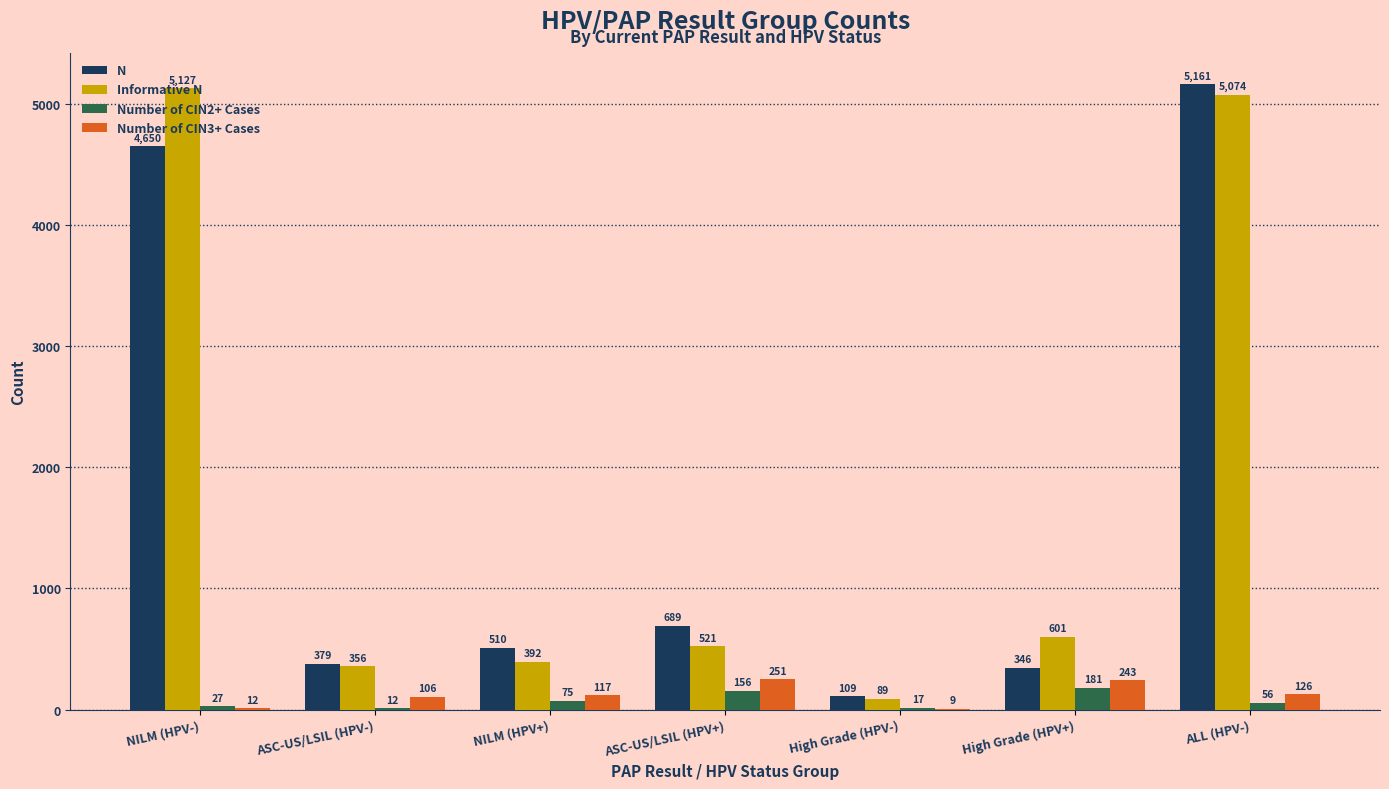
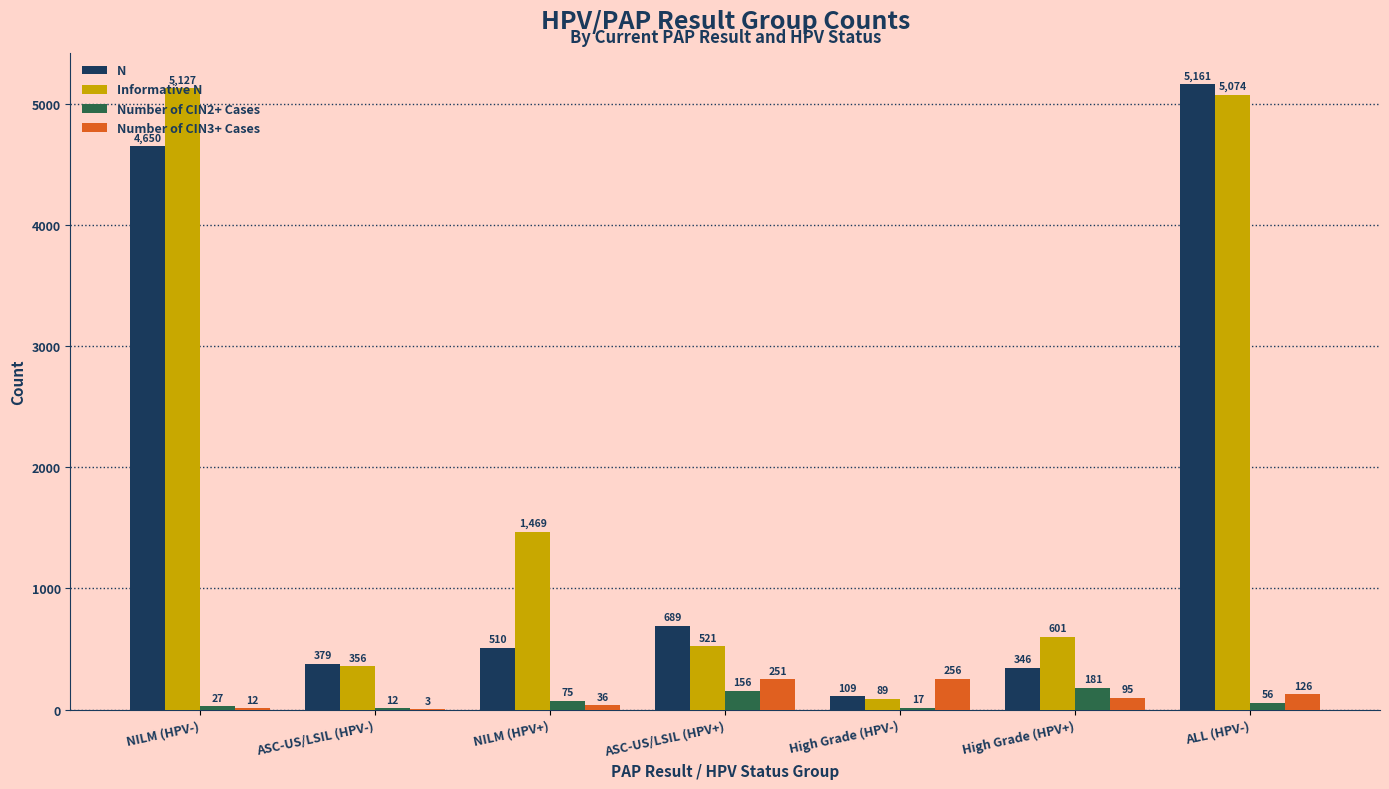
  {
    "Informative N": {
      "NILM (HPV-)": "5,127",
      "ASC-US/LSIL (HPV-)": "356",
-     "NILM (HPV+)": "392",
+     "NILM (HPV+)": "1,469",
      "ASC-US/LSIL (HPV+)": "521",
      "High Grade (HPV-)": "89",
      "High Grade (HPV+)": "601",
      "ALL (HPV-)": "5,074"
    },
    "Number of CIN3+ Cases": {
      "NILM (HPV-)": "12",
-     "ASC-US/LSIL (HPV-)": "106",
-     "NILM (HPV+)": "117",
+     "ASC-US/LSIL (HPV-)": "3",
+     "NILM (HPV+)": "36",
      "ASC-US/LSIL (HPV+)": "251",
-     "High Grade (HPV-)": "9",
-     "High Grade (HPV+)": "243",
+     "High Grade (HPV-)": "256",
+     "High Grade (HPV+)": "95",
      "ALL (HPV-)": "126"
    }
  }
